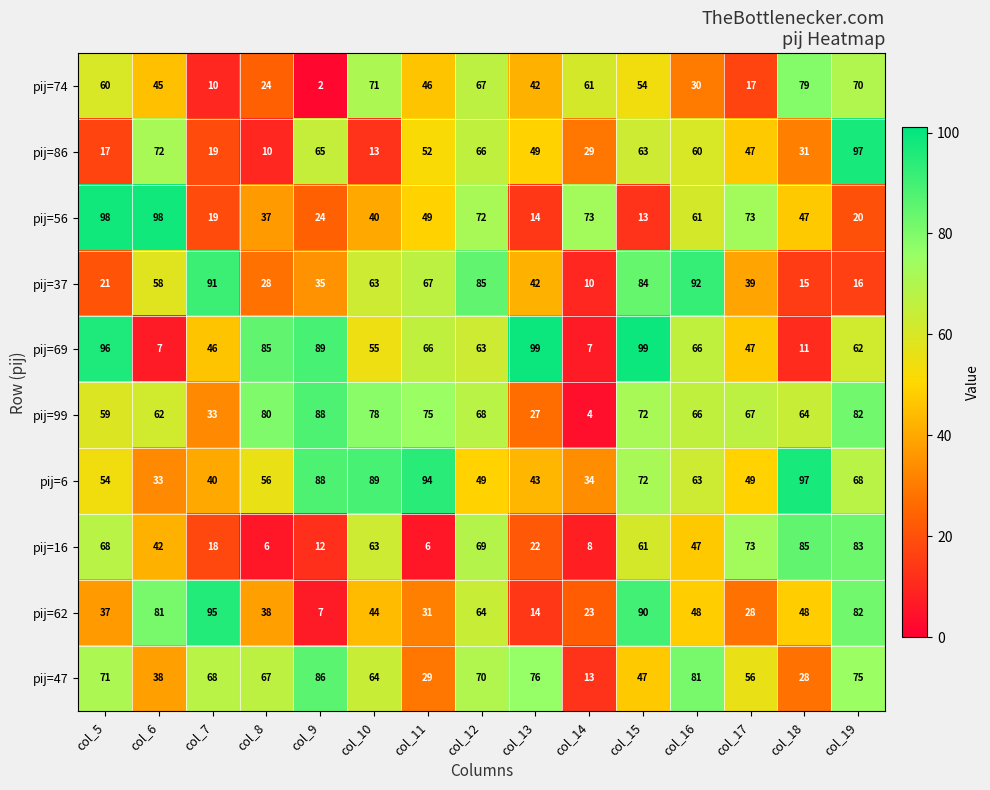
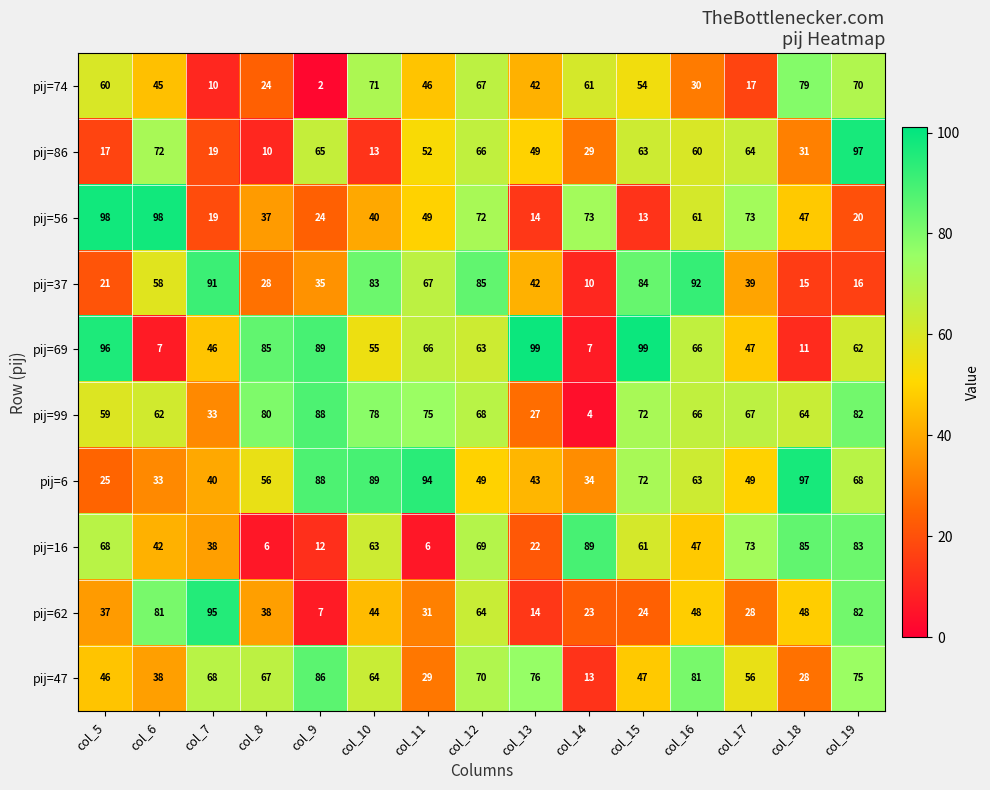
  {
    "pij=74": {
      "col_5": 60,
      "col_6": 45,
      "col_7": 10,
      "col_8": 24,
      "col_9": 2,
      "col_10": 71,
      "col_11": 46,
      "col_12": 67,
      "col_13": 42,
      "col_14": 61,
      "col_15": 54,
      "col_16": 30,
      "col_17": 17,
      "col_18": 79,
      "col_19": 70
    },
    "pij=86": {
      "col_5": 17,
      "col_6": 72,
      "col_7": 19,
      "col_8": 10,
      "col_9": 65,
      "col_10": 13,
      "col_11": 52,
      "col_12": 66,
      "col_13": 49,
      "col_14": 29,
      "col_15": 63,
      "col_16": 60,
-     "col_17": 47,
+     "col_17": 64,
      "col_18": 31,
      "col_19": 97
    },
    "pij=56": {
      "col_5": 98,
      "col_6": 98,
      "col_7": 19,
      "col_8": 37,
      "col_9": 24,
      "col_10": 40,
      "col_11": 49,
      "col_12": 72,
      "col_13": 14,
      "col_14": 73,
      "col_15": 13,
      "col_16": 61,
      "col_17": 73,
      "col_18": 47,
      "col_19": 20
    },
    "pij=37": {
      "col_5": 21,
      "col_6": 58,
      "col_7": 91,
      "col_8": 28,
      "col_9": 35,
-     "col_10": 63,
+     "col_10": 83,
      "col_11": 67,
      "col_12": 85,
      "col_13": 42,
      "col_14": 10,
      "col_15": 84,
      "col_16": 92,
      "col_17": 39,
      "col_18": 15,
      "col_19": 16
    },
    "pij=69": {
      "col_5": 96,
      "col_6": 7,
      "col_7": 46,
      "col_8": 85,
      "col_9": 89,
      "col_10": 55,
      "col_11": 66,
      "col_12": 63,
      "col_13": 99,
      "col_14": 7,
      "col_15": 99,
      "col_16": 66,
      "col_17": 47,
      "col_18": 11,
      "col_19": 62
    },
    "pij=99": {
      "col_5": 59,
      "col_6": 62,
      "col_7": 33,
      "col_8": 80,
      "col_9": 88,
      "col_10": 78,
      "col_11": 75,
      "col_12": 68,
      "col_13": 27,
      "col_14": 4,
      "col_15": 72,
      "col_16": 66,
      "col_17": 67,
      "col_18": 64,
      "col_19": 82
    },
    "pij=6": {
-     "col_5": 54,
+     "col_5": 25,
      "col_6": 33,
      "col_7": 40,
      "col_8": 56,
      "col_9": 88,
      "col_10": 89,
      "col_11": 94,
      "col_12": 49,
      "col_13": 43,
      "col_14": 34,
      "col_15": 72,
      "col_16": 63,
      "col_17": 49,
      "col_18": 97,
      "col_19": 68
    },
    "pij=16": {
      "col_5": 68,
      "col_6": 42,
-     "col_7": 18,
+     "col_7": 38,
      "col_8": 6,
      "col_9": 12,
      "col_10": 63,
      "col_11": 6,
      "col_12": 69,
      "col_13": 22,
-     "col_14": 8,
+     "col_14": 89,
      "col_15": 61,
      "col_16": 47,
      "col_17": 73,
      "col_18": 85,
      "col_19": 83
    },
    "pij=62": {
      "col_5": 37,
      "col_6": 81,
      "col_7": 95,
      "col_8": 38,
      "col_9": 7,
      "col_10": 44,
      "col_11": 31,
      "col_12": 64,
      "col_13": 14,
      "col_14": 23,
-     "col_15": 90,
+     "col_15": 24,
      "col_16": 48,
      "col_17": 28,
      "col_18": 48,
      "col_19": 82
    },
    "pij=47": {
-     "col_5": 71,
+     "col_5": 46,
      "col_6": 38,
      "col_7": 68,
      "col_8": 67,
      "col_9": 86,
      "col_10": 64,
      "col_11": 29,
      "col_12": 70,
      "col_13": 76,
      "col_14": 13,
      "col_15": 47,
      "col_16": 81,
      "col_17": 56,
      "col_18": 28,
      "col_19": 75
    }
  }
